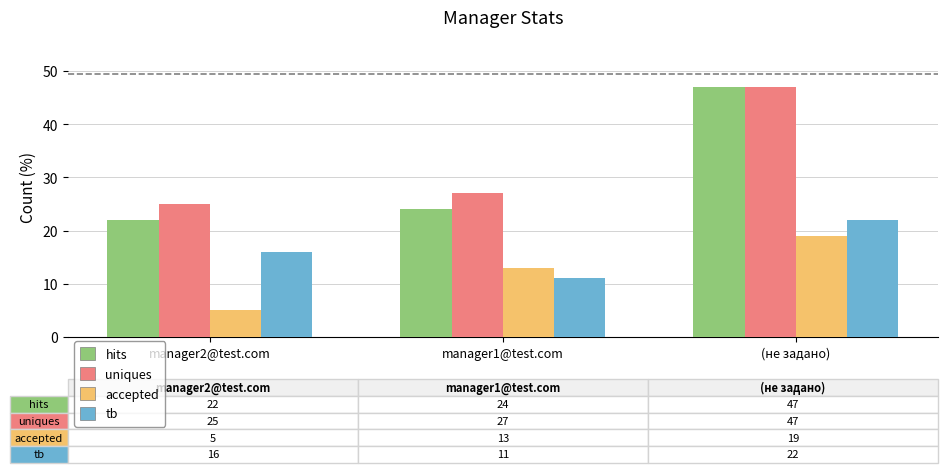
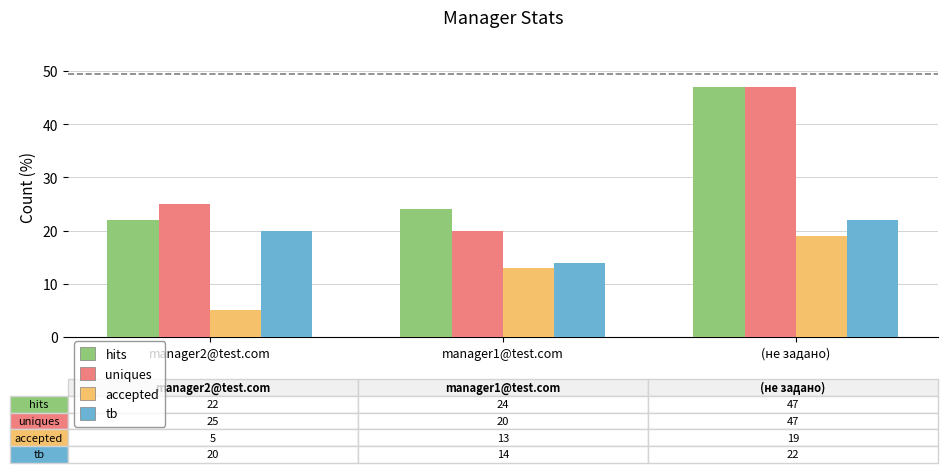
  {
    "hits": {
      "manager2@test.com": 22,
      "manager1@test.com": 24,
      "(не задано)": 47
    },
    "uniques": {
-     "manager1@test.com": 27
+     "manager1@test.com": 20
    },
    "accepted": {
      "manager2@test.com": 5,
      "manager1@test.com": 13,
      "(не задано)": 19
    },
    "tb": {
-     "manager2@test.com": 16,
-     "manager1@test.com": 11
+     "manager2@test.com": 20,
+     "manager1@test.com": 14
    }
  }
